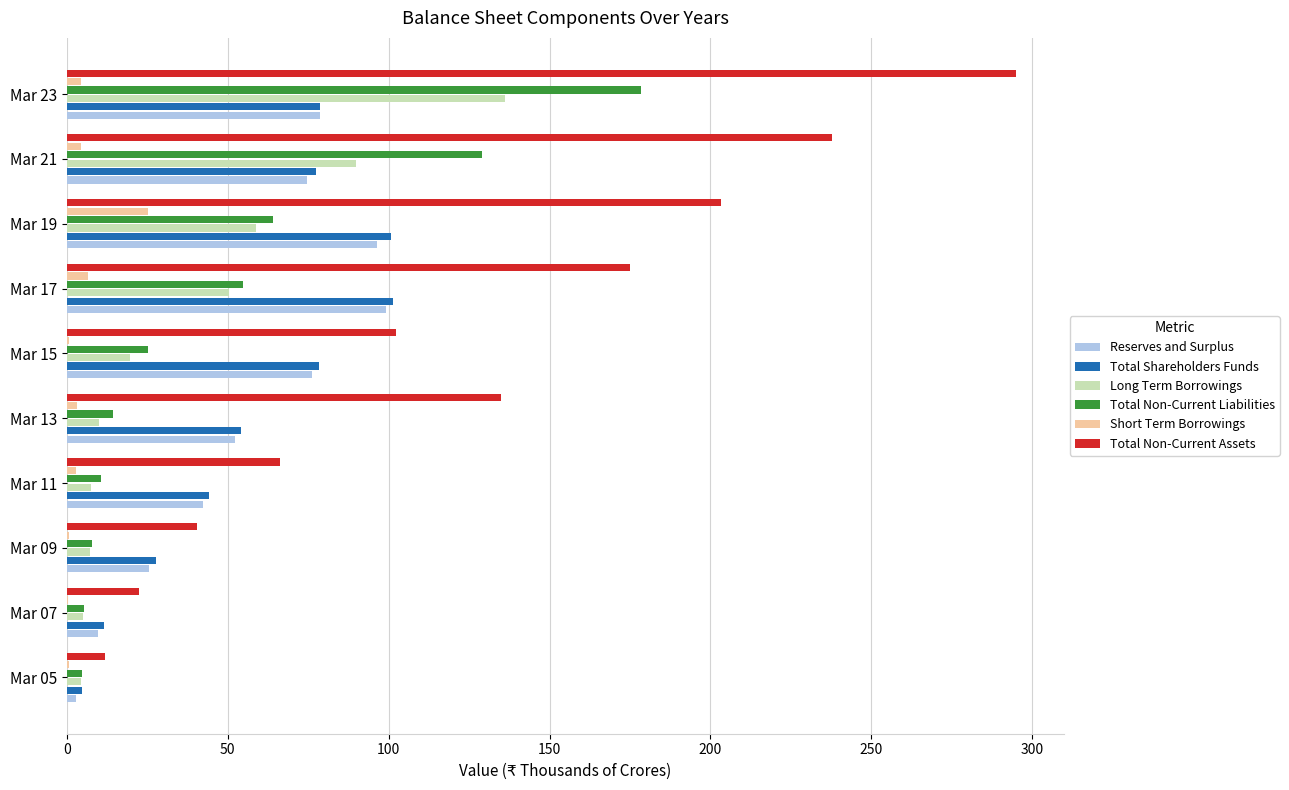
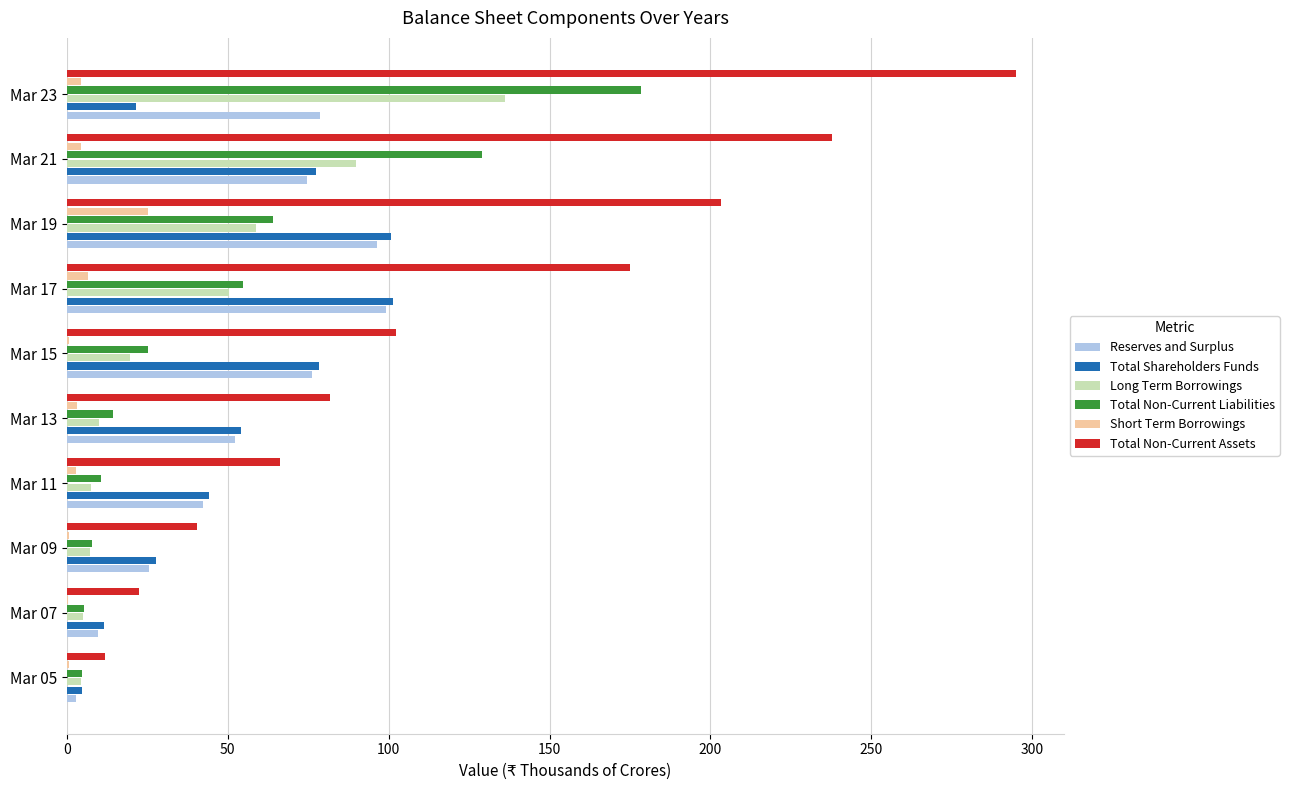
  {
    "Reserves and Surplus": {
      "Mar 23": 79,
      "Mar 21": 75,
      "Mar 19": 96,
      "Mar 17": 99,
      "Mar 15": 76,
      "Mar 13": 52,
      "Mar 11": 42,
      "Mar 09": 26,
      "Mar 07": 10,
      "Mar 05": 3
    },
    "Total Shareholders Funds": {
-     "Mar 23": 79,
+     "Mar 23": 21,
      "Mar 21": 77,
      "Mar 19": 101,
      "Mar 17": 101,
      "Mar 15": 78,
      "Mar 13": 54,
      "Mar 11": 44,
      "Mar 09": 28,
      "Mar 07": 11,
      "Mar 05": 5
    },
    "Total Non-Current Liabilities": {
      "Mar 23": 178,
      "Mar 21": 129,
      "Mar 19": 64,
      "Mar 17": 55,
      "Mar 15": 25,
      "Mar 13": 14,
      "Mar 11": 11,
      "Mar 09": 8,
      "Mar 07": 5,
      "Mar 05": 5
    },
    "Total Non-Current Assets": {
      "Mar 23": 295,
      "Mar 21": 238,
      "Mar 19": 203,
      "Mar 17": 175,
      "Mar 15": 102,
-     "Mar 13": 135,
+     "Mar 13": 82,
      "Mar 11": 66,
      "Mar 09": 40,
      "Mar 07": 23,
      "Mar 05": 12
    }
  }
